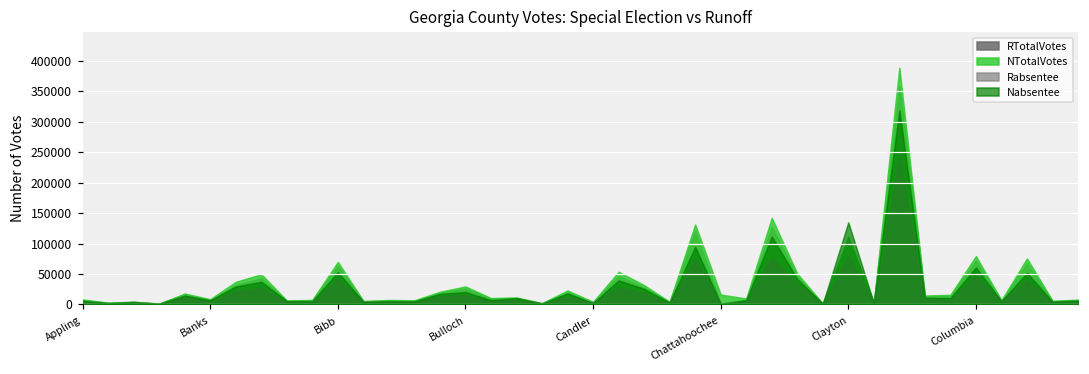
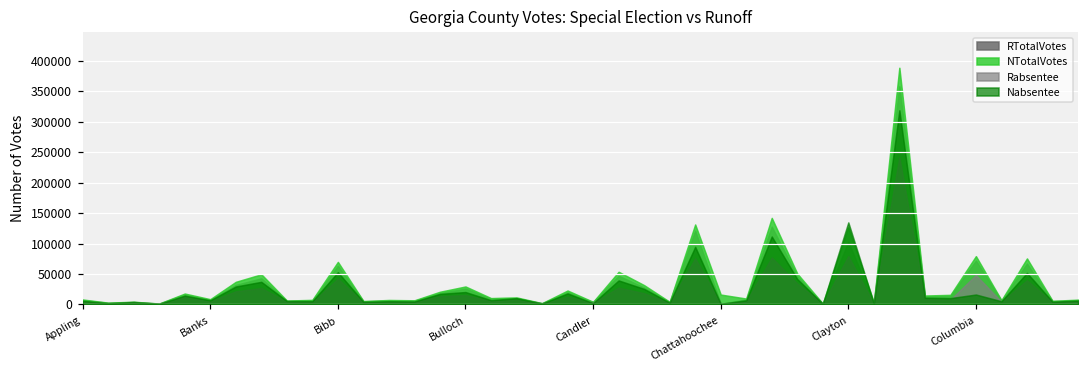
  {
    "NTotalVotes": {
      "Bibb": 70000,
      "Chattahoochee": 20000,
-     "Clayton": 110000,
+     "Clayton": 130000,
      "Columbia": 80000
    },
    "Nabsentee": {
      "Bibb": 50000,
      "Bulloch": 20000,
      "Clayton": 130000,
-     "Columbia": 60000
+     "Columbia": 20000
    }
  }
